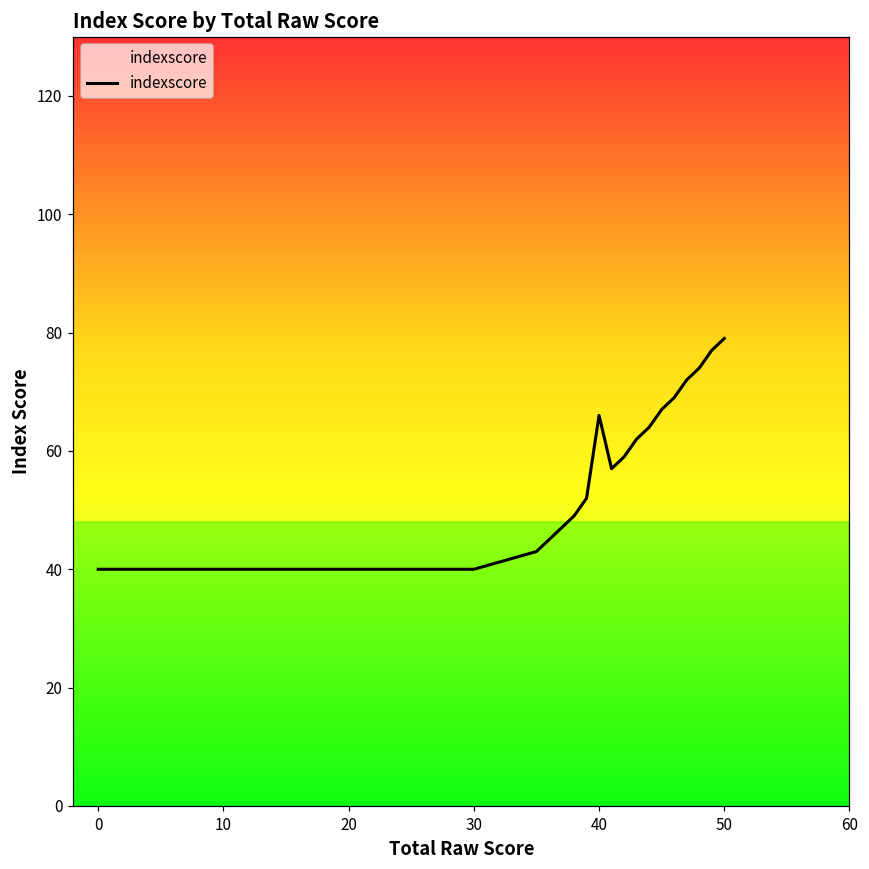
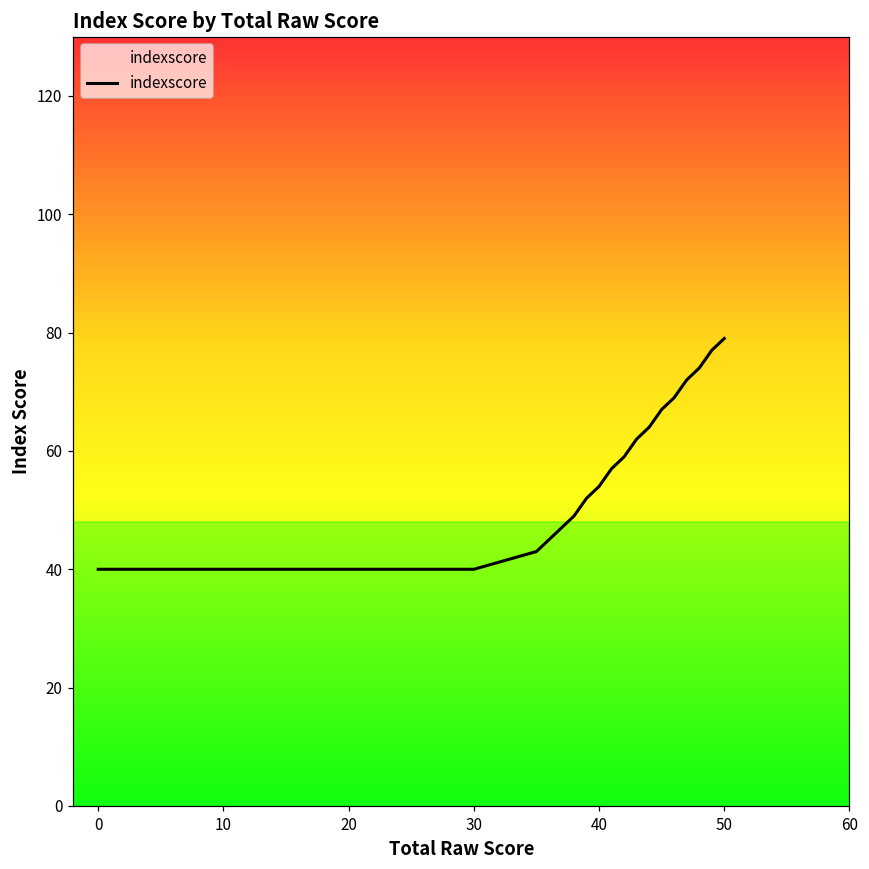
  {
    "0": 40,
    "10": 40,
    "20": 40,
    "30": 40,
-   "40": 66,
+   "40": 54,
    "50": 79
  }
